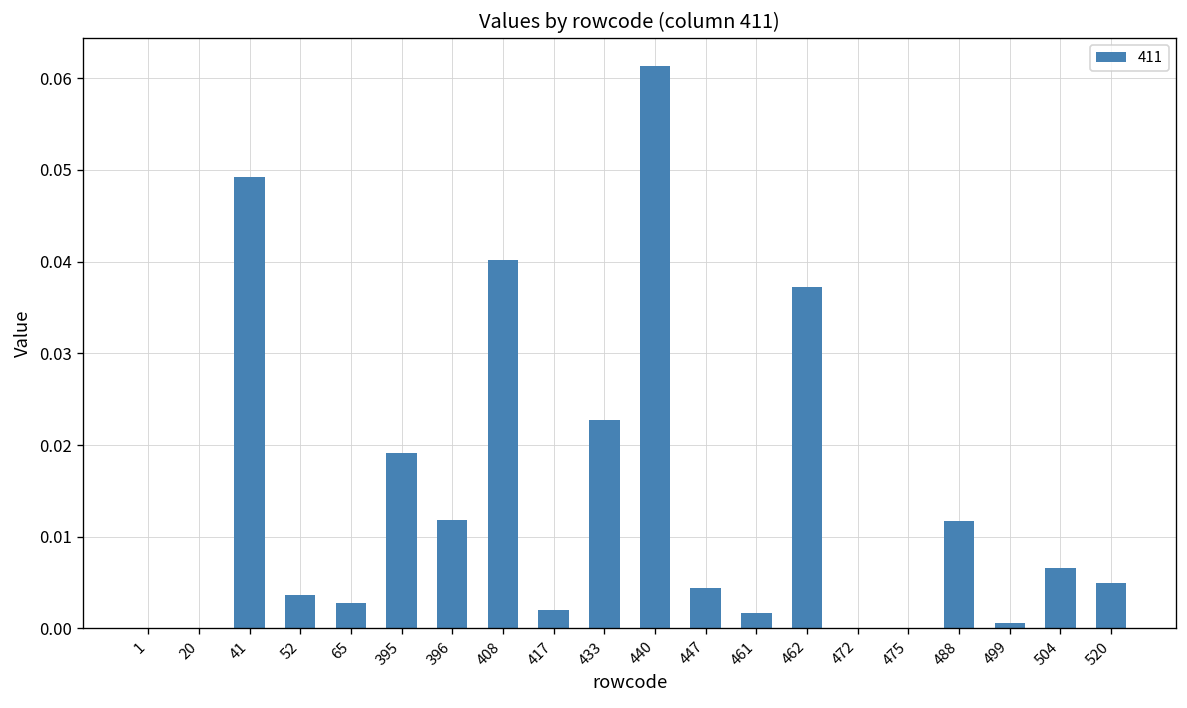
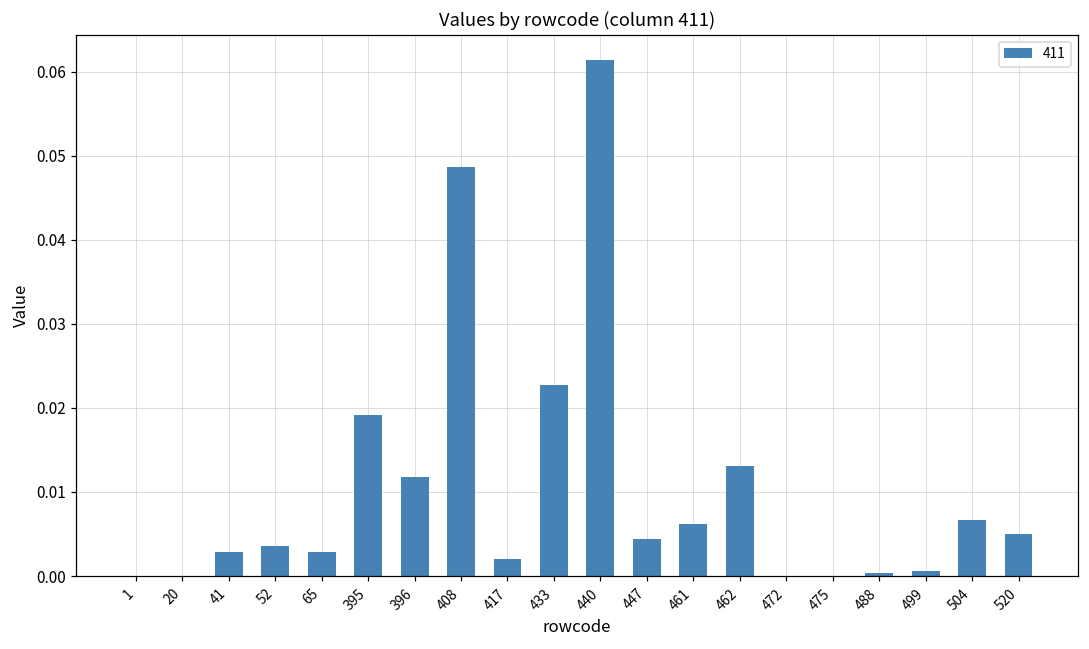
  {
-   "41": 0.049,
+   "41": 0.003,
    "52": 0.004,
    "65": 0.003,
    "395": 0.019,
    "396": 0.012,
-   "408": 0.040,
+   "408": 0.049,
    "417": 0.002,
    "433": 0.023,
    "440": 0.061,
    "447": 0.004,
-   "461": 0.002,
-   "462": 0.037,
+   "461": 0.006,
+   "462": 0.013,
    "472": 0.000,
    "475": 0.000,
-   "488": 0.012,
+   "488": 0.000,
    "499": 0.001,
    "504": 0.007,
    "520": 0.005
  }
